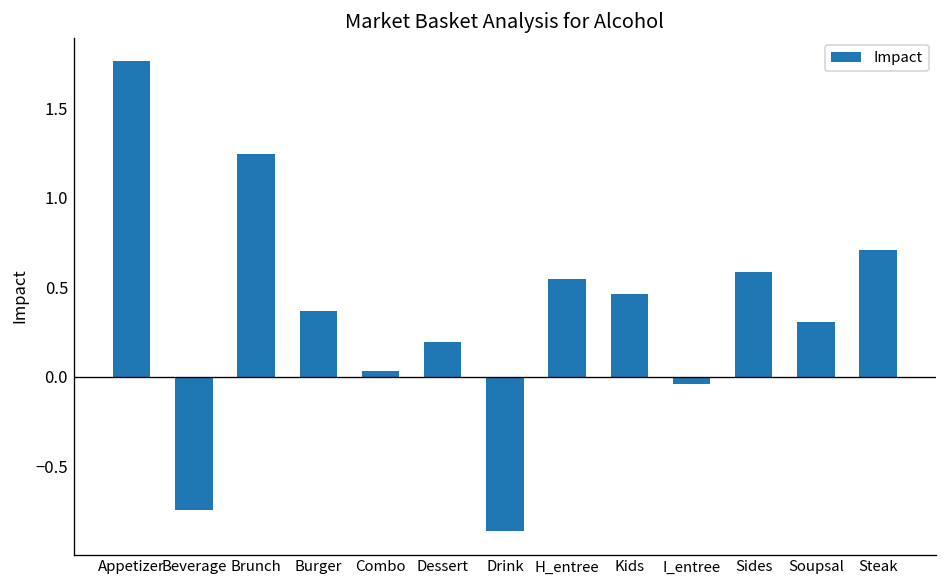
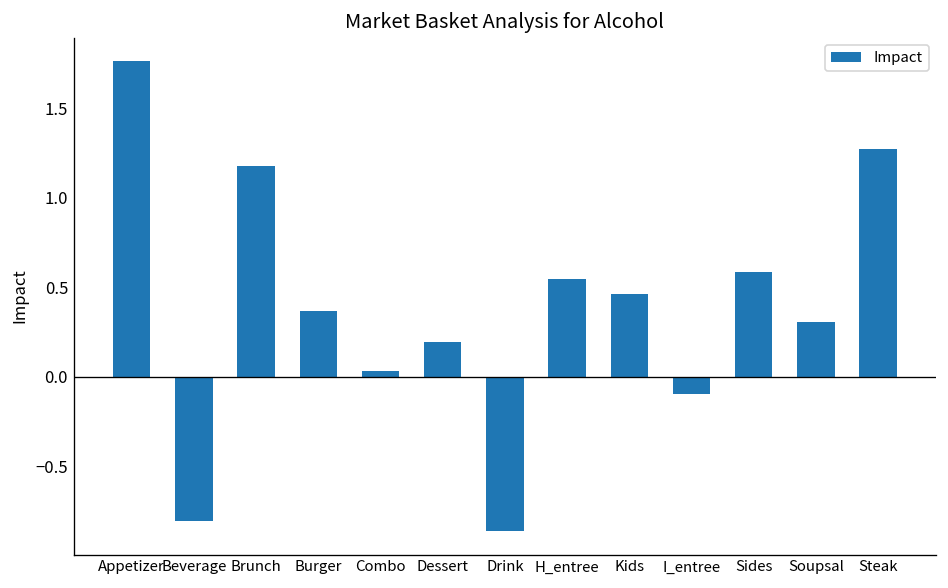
  {
    "Appetizer": 1.77,
-   "Beverage": -0.74,
-   "Brunch": 1.24,
+   "Beverage": -0.81,
+   "Brunch": 1.18,
    "Burger": 0.37,
    "Combo": 0.03,
    "Dessert": 0.20,
    "Drink": -0.86,
    "H_entree": 0.55,
    "Kids": 0.46,
-   "I_entree": -0.04,
+   "I_entree": -0.10,
    "Sides": 0.59,
    "Soupsal": 0.31,
-   "Steak": 0.71
+   "Steak": 1.27
  }
